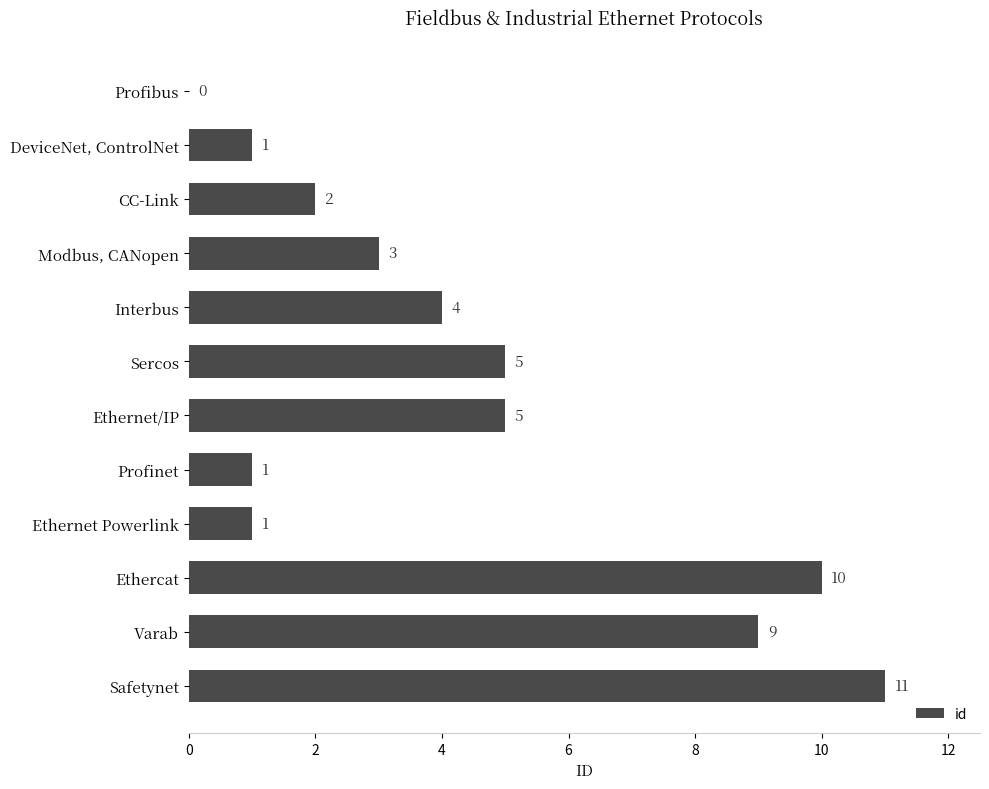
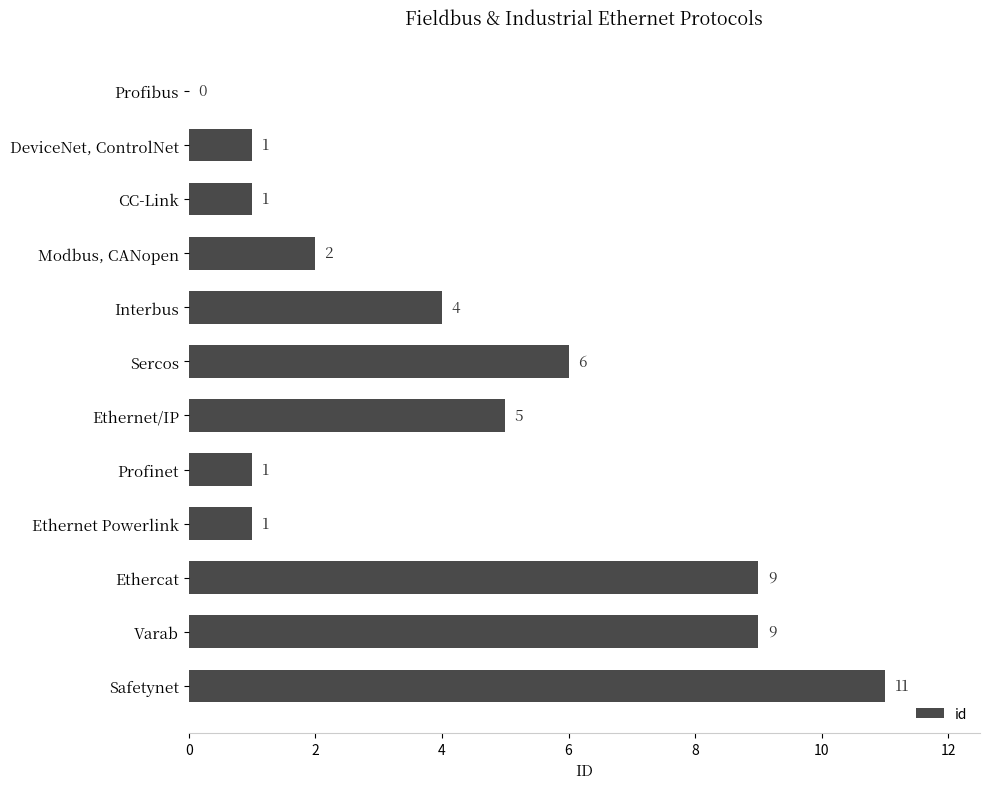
  {
    "Profibus": 0,
    "DeviceNet, ControlNet": 1,
-   "CC-Link": 2,
-   "Modbus, CANopen": 3,
+   "CC-Link": 1,
+   "Modbus, CANopen": 2,
    "Interbus": 4,
-   "Sercos": 5,
+   "Sercos": 6,
    "Ethernet/IP": 5,
    "Profinet": 1,
    "Ethernet Powerlink": 1,
-   "Ethercat": 10,
+   "Ethercat": 9,
    "Varab": 9,
    "Safetynet": 11
  }
